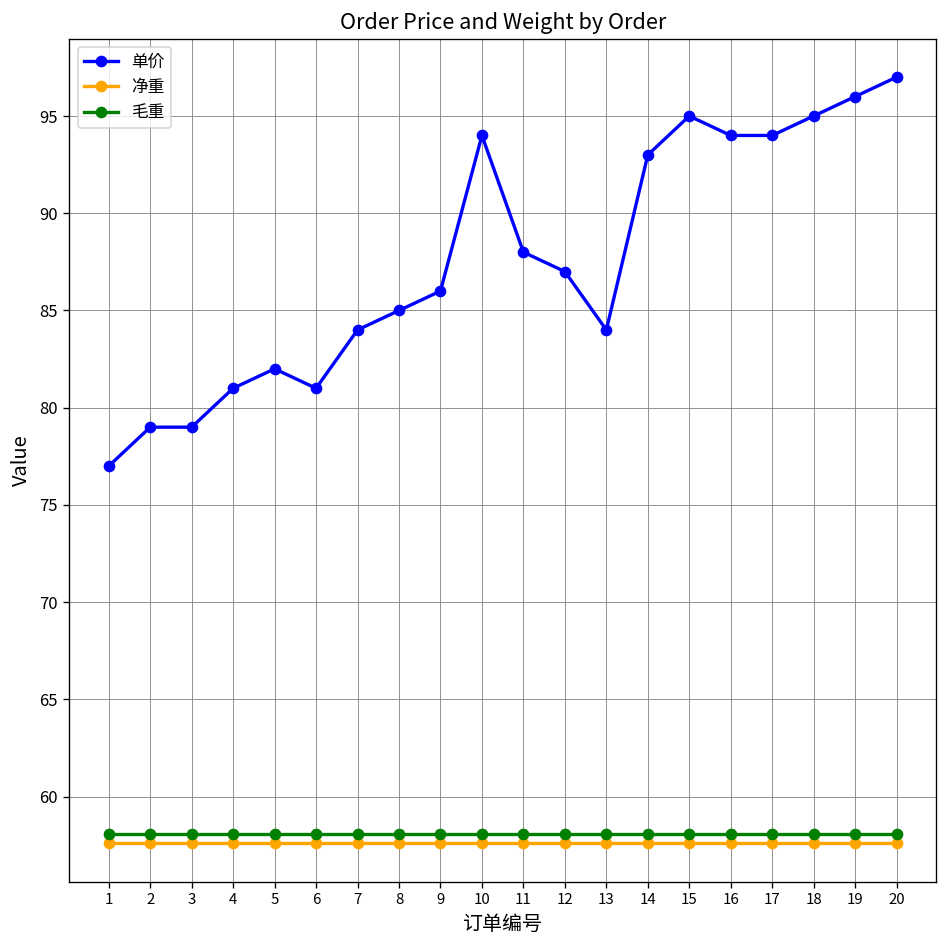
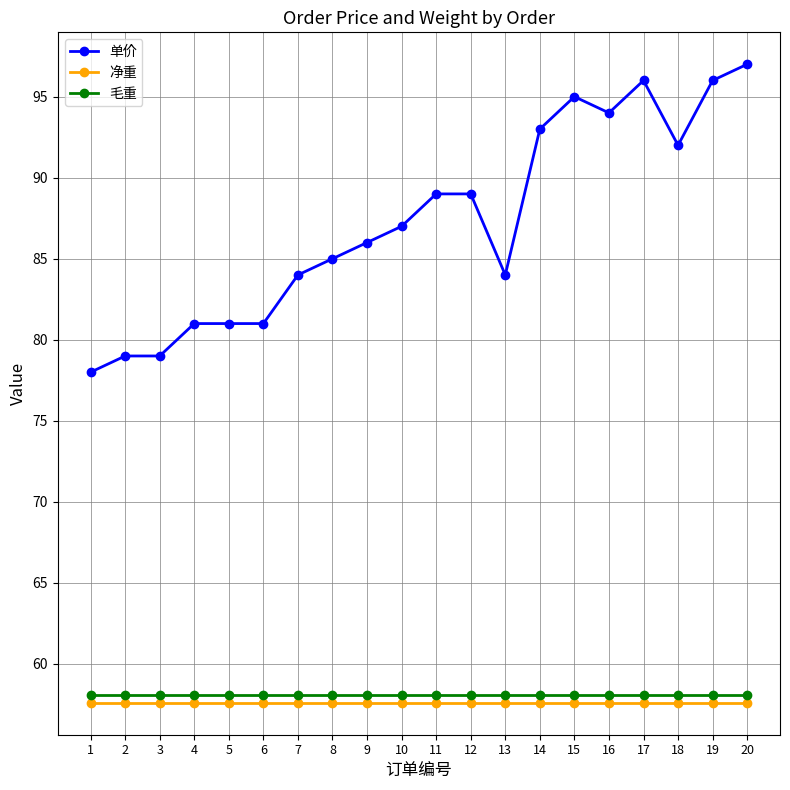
  {
    "单价": {
-     "1": 77,
+     "1": 78,
      "2": 79,
      "3": 79,
      "4": 81,
-     "5": 82,
+     "5": 81,
      "6": 81,
      "7": 84,
      "8": 85,
      "9": 86,
-     "10": 94,
-     "11": 88,
-     "12": 87,
+     "10": 87,
+     "11": 89,
+     "12": 89,
      "13": 84,
      "14": 93,
      "15": 95,
      "16": 94,
-     "17": 94,
-     "18": 95,
+     "17": 96,
+     "18": 92,
      "19": 96,
      "20": 97
    },
    "净重": {
      "1": 57.6,
      "2": 57.6,
      "3": 57.6,
      "4": 57.6,
      "5": 57.6,
      "6": 57.6,
      "7": 57.6,
      "8": 57.6,
      "9": 57.6,
      "10": 57.6,
      "11": 57.6,
      "12": 57.6,
      "13": 57.6,
      "14": 57.6,
      "15": 57.6,
      "16": 57.6,
      "17": 57.6,
      "18": 57.6,
      "19": 57.6,
      "20": 57.6
    },
    "毛重": {
      "1": 58,
      "2": 58,
      "3": 58,
      "4": 58,
      "5": 58,
      "6": 58,
      "7": 58,
      "8": 58,
      "9": 58,
      "10": 58,
      "11": 58,
      "12": 58,
      "13": 58,
      "14": 58,
      "15": 58,
      "16": 58,
      "17": 58,
      "18": 58,
      "19": 58,
      "20": 58
    }
  }
